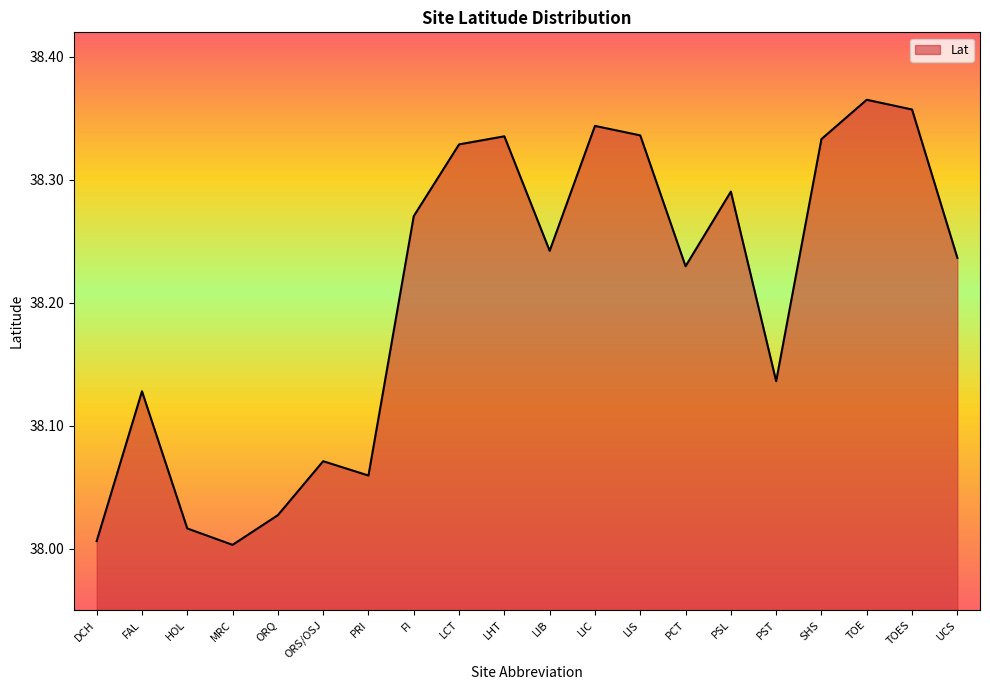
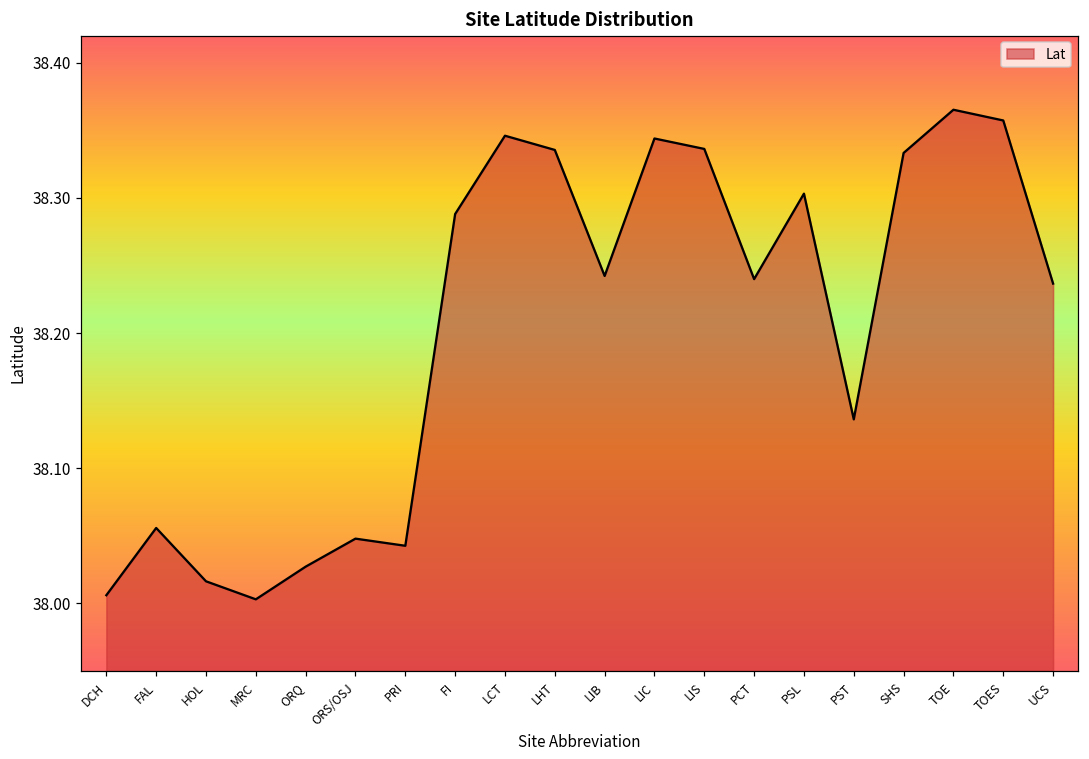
  {
    "DCH": 38.006,
-   "FAL": 38.128,
+   "FAL": 38.056,
    "HOL": 38.016,
    "MRC": 38.003,
    "ORQ": 38.027,
-   "ORS/OSJ": 38.071,
-   "PRI": 38.059,
-   "FI": 38.271,
-   "LCT": 38.329,
+   "ORS/OSJ": 38.048,
+   "PRI": 38.043,
+   "FI": 38.288,
+   "LCT": 38.346,
    "LHT": 38.335,
    "LIB": 38.242,
    "LIC": 38.344,
    "LIS": 38.336,
-   "PCT": 38.230,
-   "PSL": 38.290,
+   "PCT": 38.240,
+   "PSL": 38.303,
    "PST": 38.136,
    "SHS": 38.333,
    "TOE": 38.365,
    "TOES": 38.357,
    "UCS": 38.237
  }
